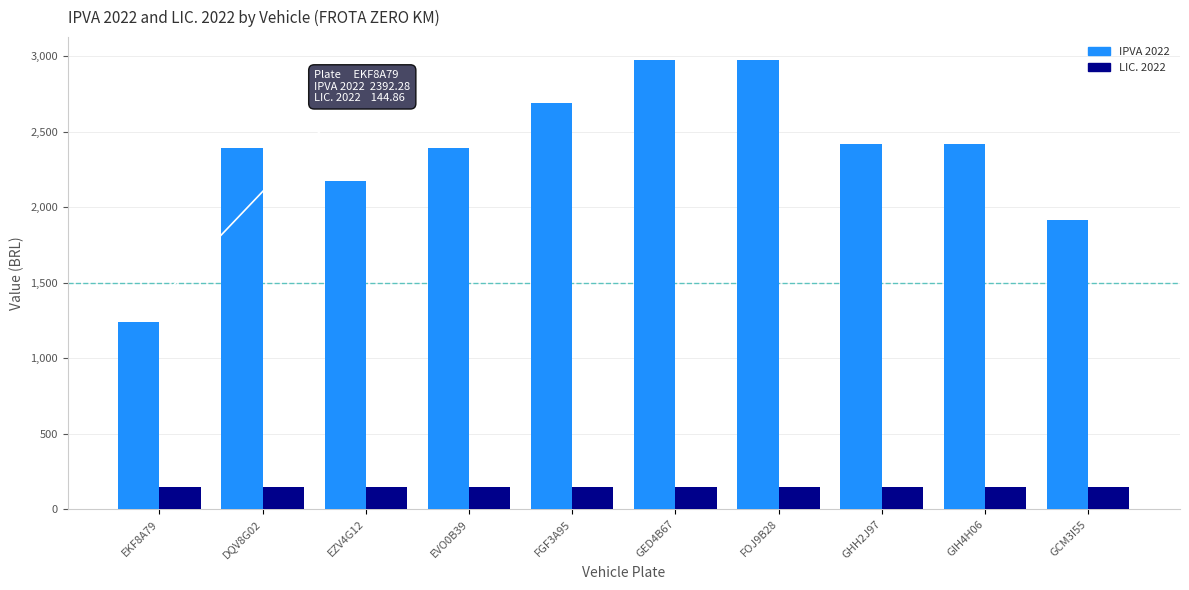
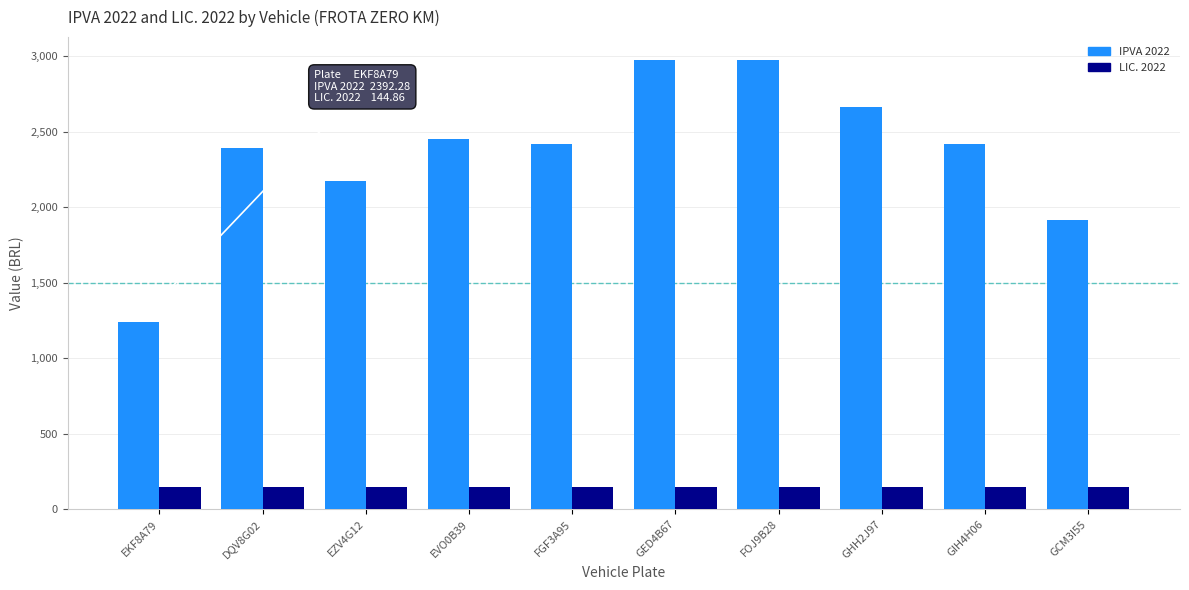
  {
    "IPVA 2022": {
      "EKF8A79": "1,240",
      "DQV8G02": "2,390",
      "EZV4G12": "2,170",
-     "EVO0B39": "2,390",
-     "FGF3A95": "2,690",
+     "EVO0B39": "2,450",
+     "FGF3A95": "2,420",
      "GED4B67": "2,980",
      "FOJ9B28": "2,980",
-     "GHH2J97": "2,420",
+     "GHH2J97": "2,660",
      "GIH4H06": "2,420",
      "GCM3I55": "1,910"
    },
    "LIC. 2022": {
      "EKF8A79": "140",
      "DQV8G02": "140",
      "EZV4G12": "140",
      "EVO0B39": "140",
      "FGF3A95": "140",
      "GED4B67": "140",
      "FOJ9B28": "140",
      "GHH2J97": "140",
      "GIH4H06": "140",
      "GCM3I55": "140"
    }
  }
